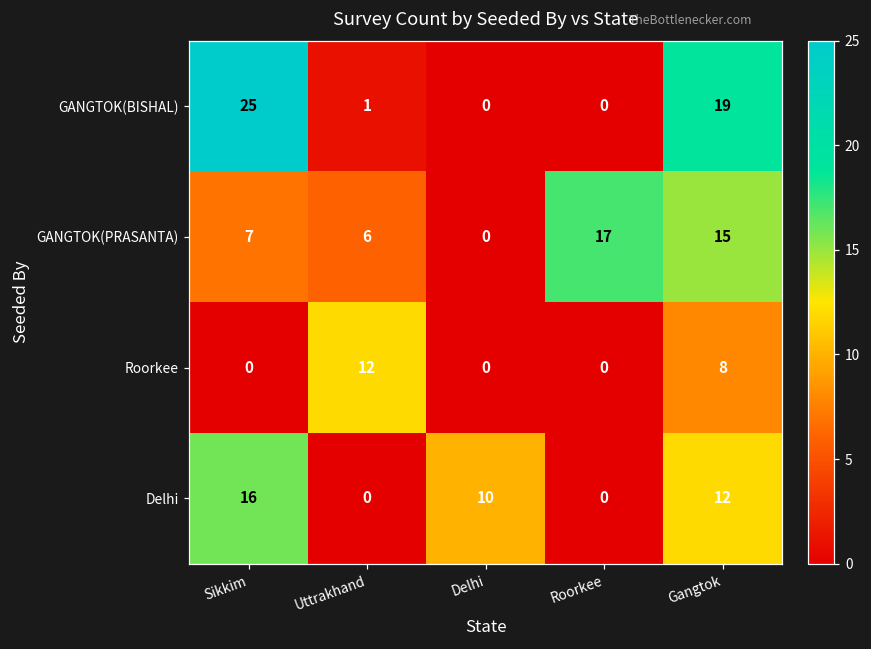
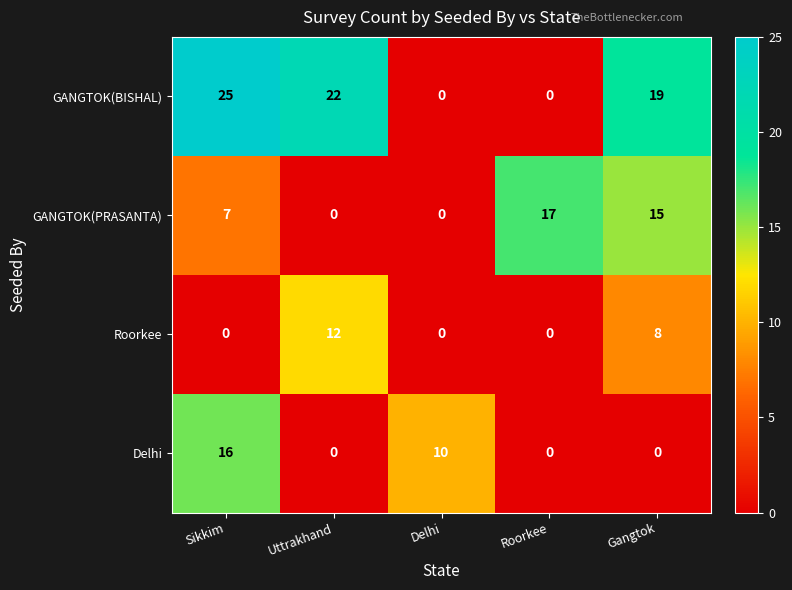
  {
    "GANGTOK(BISHAL)": {
      "Sikkim": 25,
-     "Uttrakhand": 1,
+     "Uttrakhand": 22,
      "Delhi": 0,
      "Roorkee": 0,
      "Gangtok": 19
    },
    "GANGTOK(PRASANTA)": {
      "Sikkim": 7,
-     "Uttrakhand": 6,
+     "Uttrakhand": 0,
      "Delhi": 0,
      "Roorkee": 17,
      "Gangtok": 15
    },
    "Roorkee": {
      "Sikkim": 0,
      "Uttrakhand": 12,
      "Delhi": 0,
      "Roorkee": 0,
      "Gangtok": 8
    },
    "Delhi": {
      "Sikkim": 16,
      "Uttrakhand": 0,
      "Delhi": 10,
      "Roorkee": 0,
-     "Gangtok": 12
+     "Gangtok": 0
    }
  }
